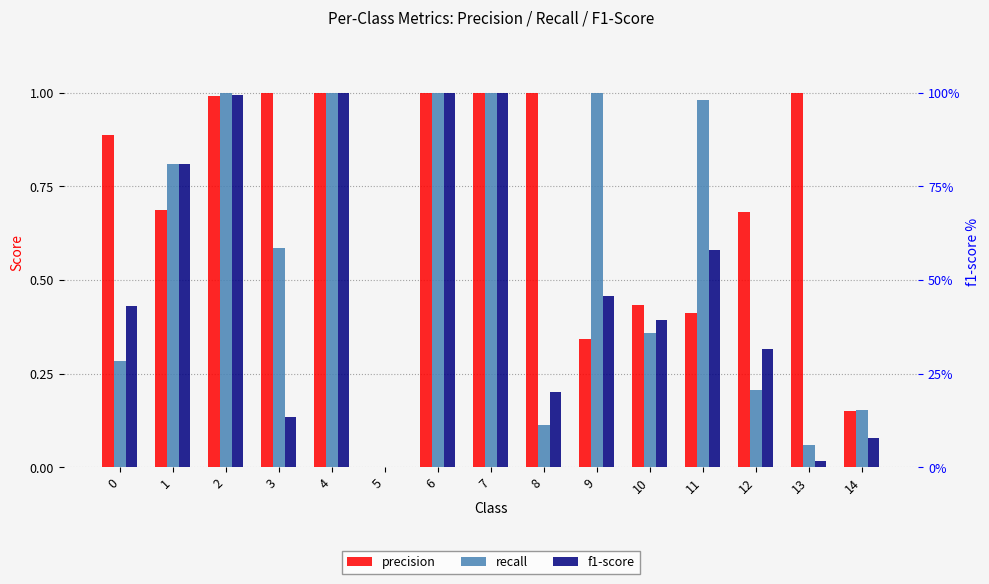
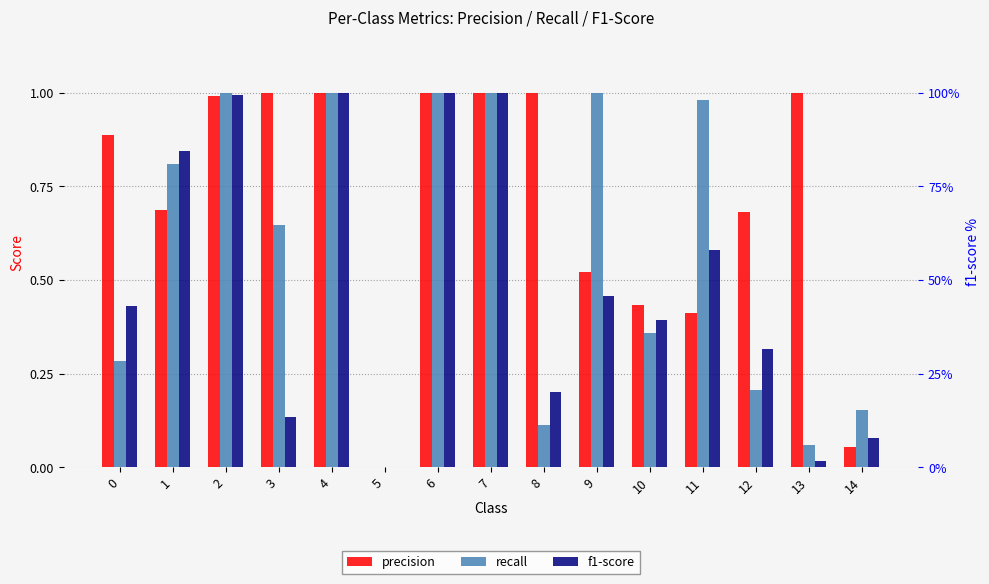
  {
    "precision": {
      "0": 0.89,
      "1": 0.69,
      "2": 0.99,
      "3": 1.00,
      "4": 1.00,
      "5": 0.00,
      "6": 1.00,
      "7": 1.00,
      "8": 1.00,
-     "9": 0.34,
+     "9": 0.52,
      "10": 0.43,
      "11": 0.41,
      "12": 0.68,
      "13": 1.00,
-     "14": 0.15
+     "14": 0.05
    },
    "recall": {
      "0": 0.28,
      "1": 0.81,
      "2": 1.00,
-     "3": 0.58,
+     "3": 0.65,
      "4": 1.00,
      "5": 0.00,
      "6": 1.00,
      "7": 1.00,
      "8": 0.11,
      "9": 1.00,
      "10": 0.36,
      "11": 0.98,
      "12": 0.21,
      "13": 0.06,
      "14": 0.15
    },
    "f1-score": {
      "0": 0.43,
-     "1": 0.81,
+     "1": 0.85,
      "2": 1.00,
      "3": 0.13,
      "4": 1.00,
      "5": 0.00,
      "6": 1.00,
      "7": 1.00,
      "8": 0.20,
      "9": 0.46,
      "10": 0.39,
      "11": 0.58,
      "12": 0.32,
      "13": 0.02,
      "14": 0.08
    }
  }
